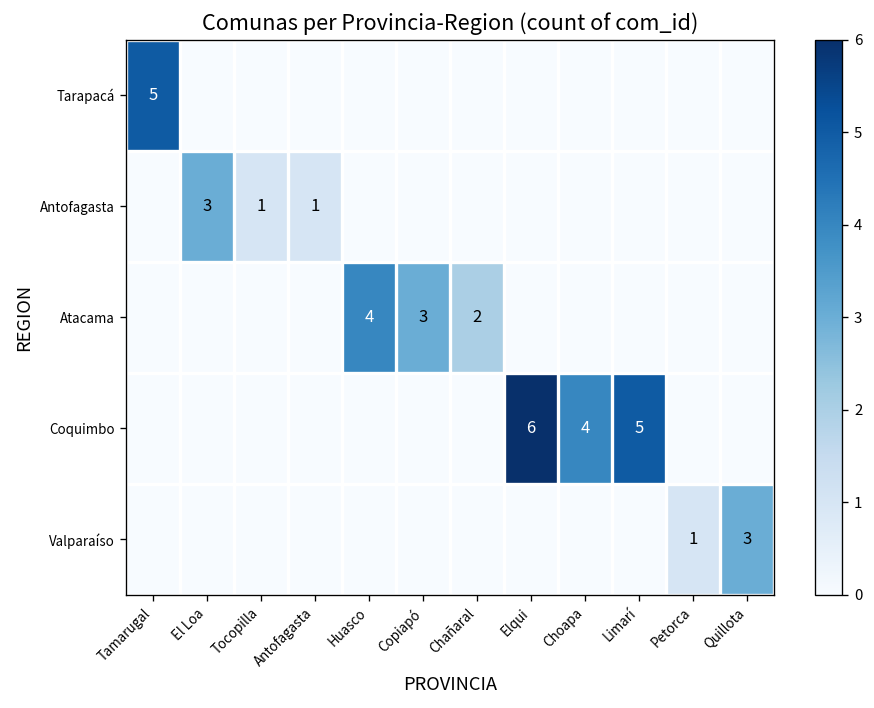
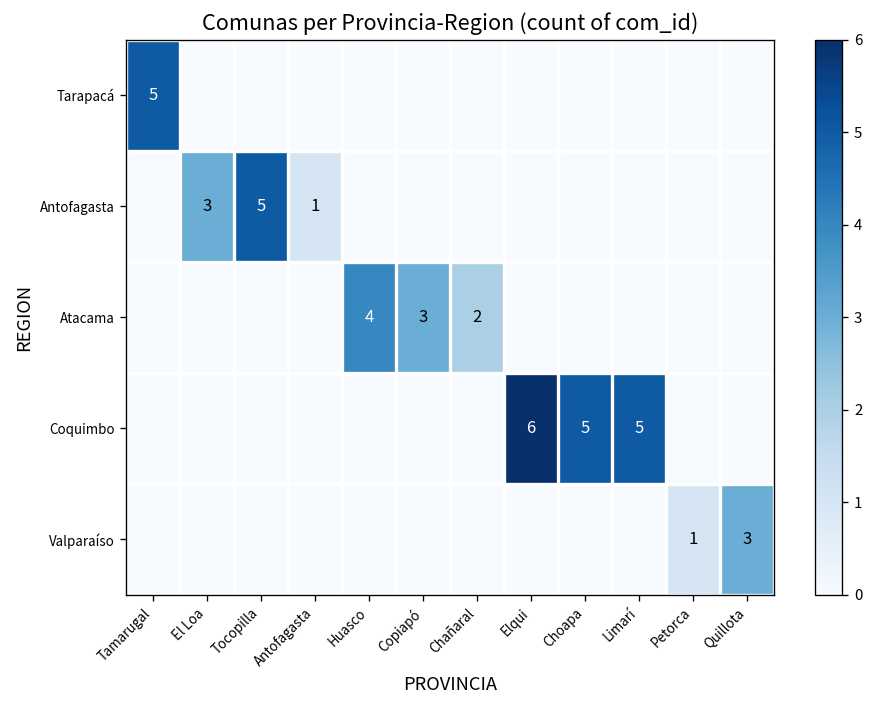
  {
    "Tarapacá": {
      "Tamarugal": 5
    },
    "Antofagasta": {
      "El Loa": 3,
-     "Tocopilla": 1,
+     "Tocopilla": 5,
      "Antofagasta": 1
    },
    "Atacama": {
      "Huasco": 4,
      "Copiapó": 3,
      "Chañaral": 2
    },
    "Coquimbo": {
      "Elqui": 6,
-     "Choapa": 4,
+     "Choapa": 5,
      "Limarí": 5
    },
    "Valparaíso": {
      "Petorca": 1,
      "Quillota": 3
    }
  }
